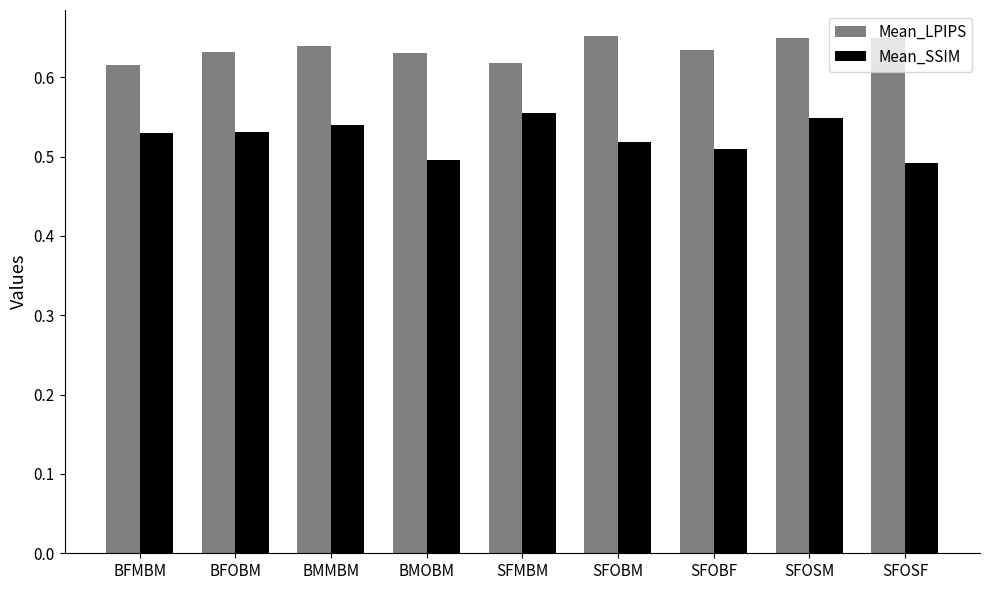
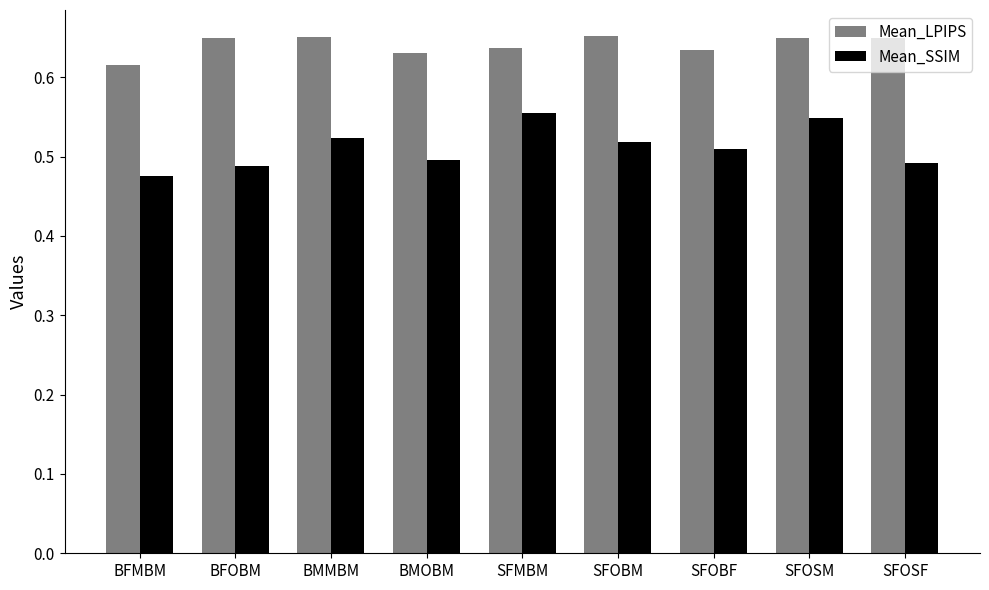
  {
    "Mean_LPIPS": {
      "BFMBM": 0.62,
-     "BFOBM": 0.63,
-     "BMMBM": 0.64,
+     "BFOBM": 0.65,
+     "BMMBM": 0.65,
      "BMOBM": 0.63,
-     "SFMBM": 0.62,
+     "SFMBM": 0.64,
      "SFOBM": 0.65,
      "SFOBF": 0.63,
      "SFOSM": 0.65
    },
    "Mean_SSIM": {
-     "BFMBM": 0.53,
-     "BFOBM": 0.53,
-     "BMMBM": 0.54,
+     "BFMBM": 0.48,
+     "BFOBM": 0.49,
+     "BMMBM": 0.52,
      "BMOBM": 0.50,
      "SFMBM": 0.56,
      "SFOBM": 0.52,
      "SFOBF": 0.51,
      "SFOSM": 0.55,
      "SFOSF": 0.49
    }
  }
